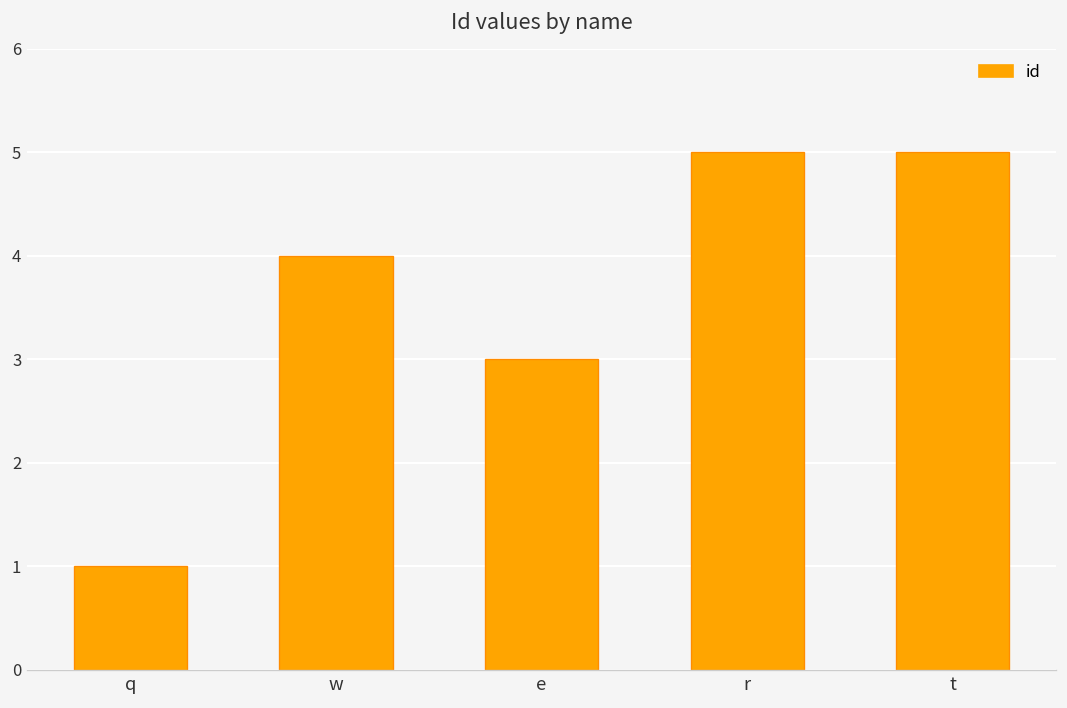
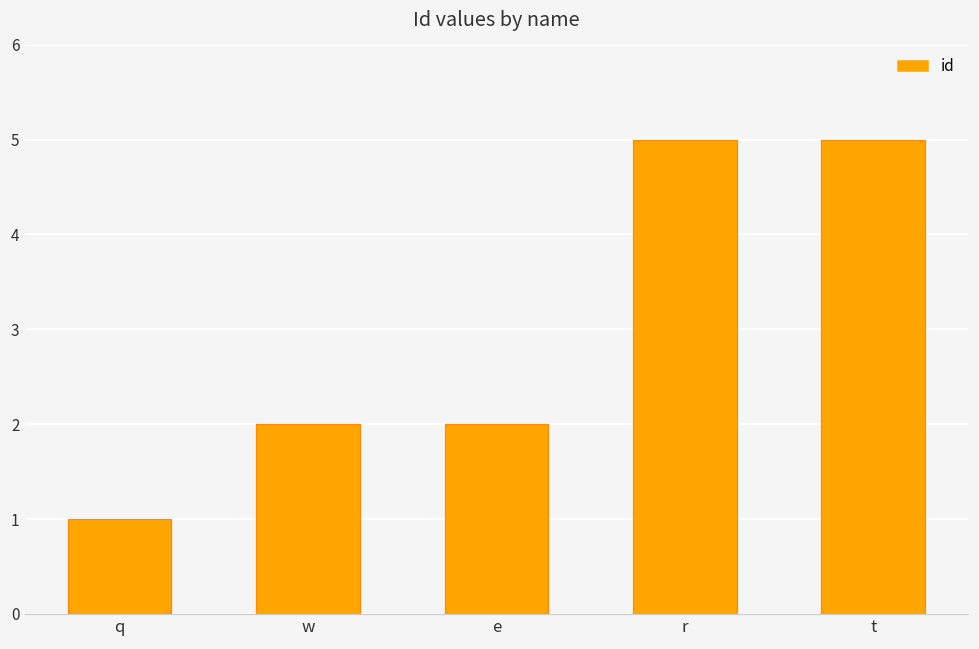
  {
    "q": 1,
-   "w": 4,
-   "e": 3,
+   "w": 2,
+   "e": 2,
    "r": 5,
    "t": 5
  }
